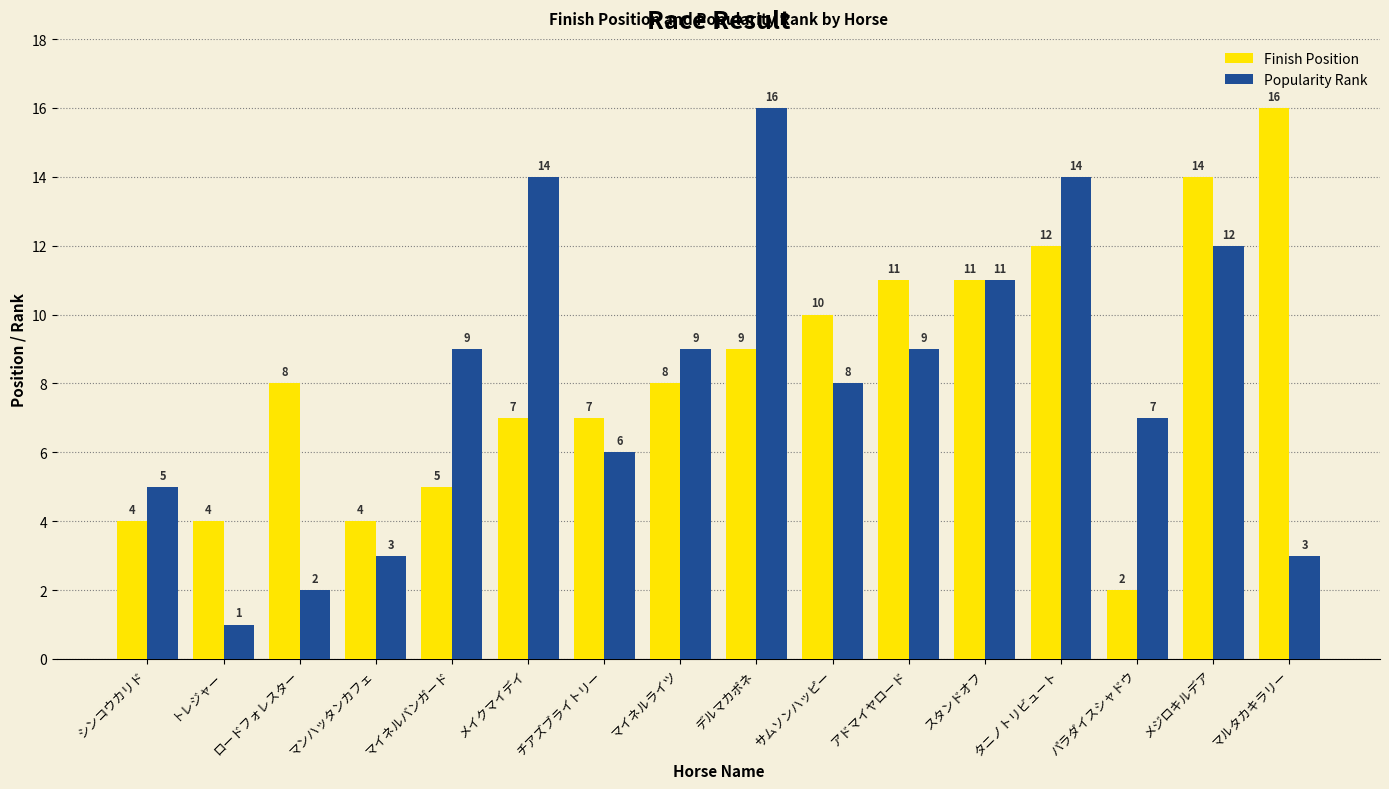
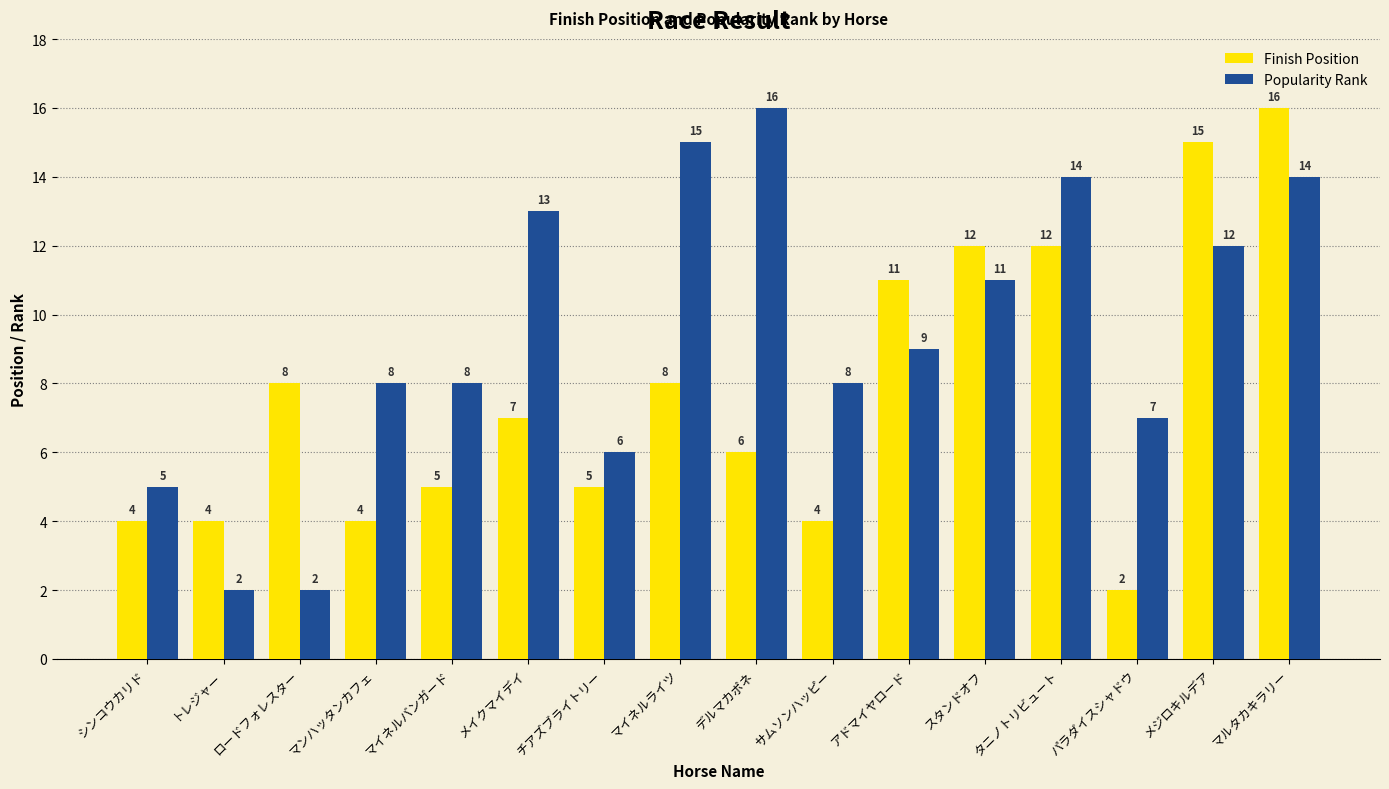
  {
    "Finish Position": {
      "シンコウカリド": 4,
      "トレジャー": 4,
      "ロードフォレスター": 8,
      "マンハッタンカフェ": 4,
      "マイネルバンガード": 5,
      "メイクマイデイ": 7,
-     "チアズブライトリー": 7,
+     "チアズブライトリー": 5,
      "マイネルライツ": 8,
-     "デルマカポネ": 9,
-     "サムソンハッピー": 10,
+     "デルマカポネ": 6,
+     "サムソンハッピー": 4,
      "アドマイヤロード": 11,
-     "スタンドオフ": 11,
+     "スタンドオフ": 12,
      "タニノトリビュート": 12,
      "パラダイスシャドウ": 2,
-     "メジロキルデア": 14,
+     "メジロキルデア": 15,
      "マルタカキラリー": 16
    },
    "Popularity Rank": {
      "シンコウカリド": 5,
-     "トレジャー": 1,
+     "トレジャー": 2,
      "ロードフォレスター": 2,
-     "マンハッタンカフェ": 3,
-     "マイネルバンガード": 9,
-     "メイクマイデイ": 14,
+     "マンハッタンカフェ": 8,
+     "マイネルバンガード": 8,
+     "メイクマイデイ": 13,
      "チアズブライトリー": 6,
-     "マイネルライツ": 9,
+     "マイネルライツ": 15,
      "デルマカポネ": 16,
      "サムソンハッピー": 8,
      "アドマイヤロード": 9,
      "スタンドオフ": 11,
      "タニノトリビュート": 14,
      "パラダイスシャドウ": 7,
      "メジロキルデア": 12,
-     "マルタカキラリー": 3
+     "マルタカキラリー": 14
    }
  }
